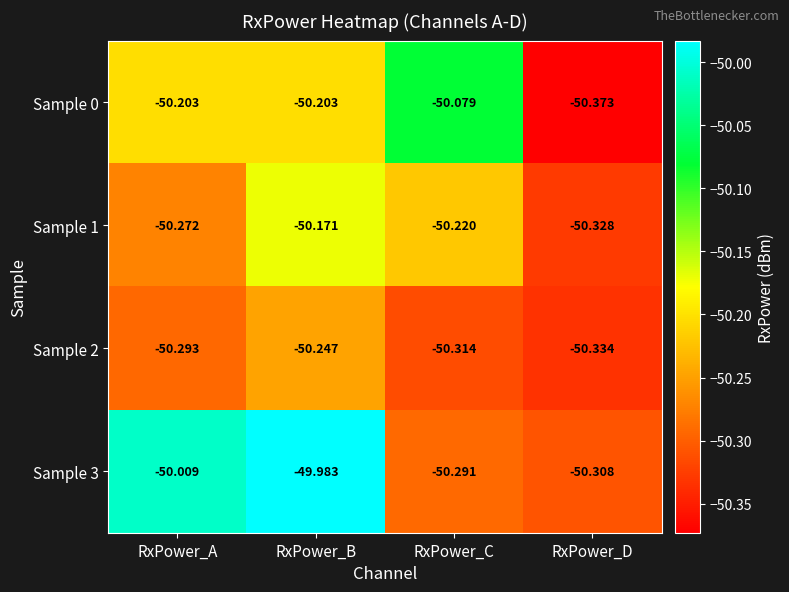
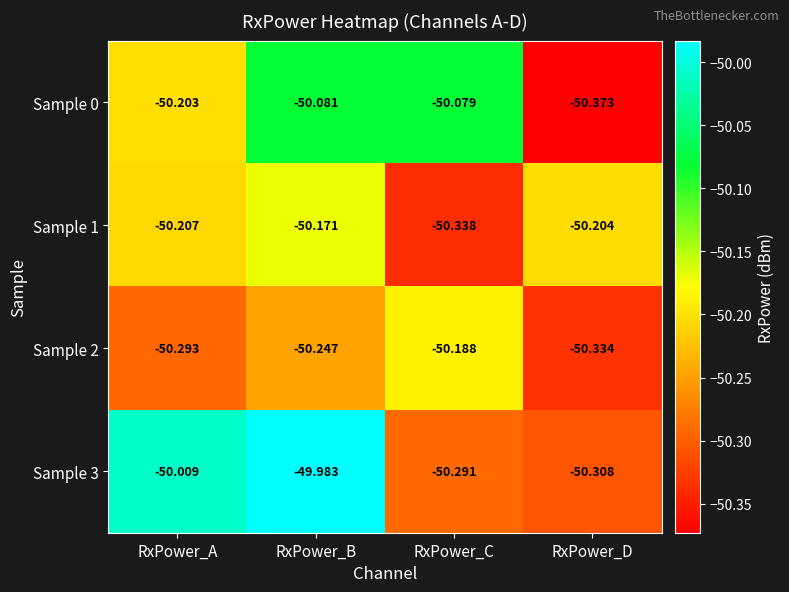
  {
    "Sample 0": {
      "RxPower_A": -50.203,
-     "RxPower_B": -50.203,
+     "RxPower_B": -50.081,
      "RxPower_C": -50.079,
      "RxPower_D": -50.373
    },
    "Sample 1": {
-     "RxPower_A": -50.272,
+     "RxPower_A": -50.207,
      "RxPower_B": -50.171,
-     "RxPower_C": -50.220,
-     "RxPower_D": -50.328
+     "RxPower_C": -50.338,
+     "RxPower_D": -50.204
    },
    "Sample 2": {
      "RxPower_A": -50.293,
      "RxPower_B": -50.247,
-     "RxPower_C": -50.314,
+     "RxPower_C": -50.188,
      "RxPower_D": -50.334
    },
    "Sample 3": {
      "RxPower_A": -50.009,
      "RxPower_B": -49.983,
      "RxPower_C": -50.291,
      "RxPower_D": -50.308
    }
  }
